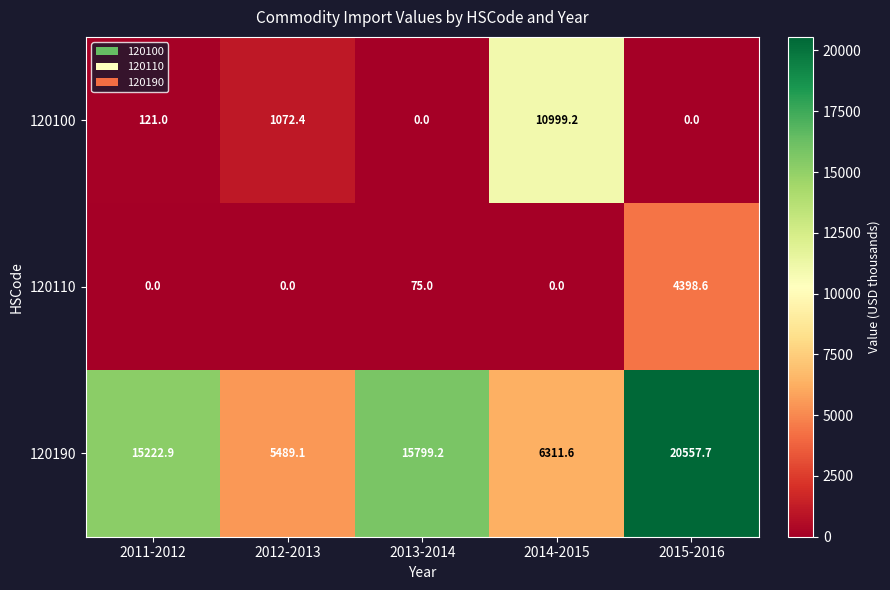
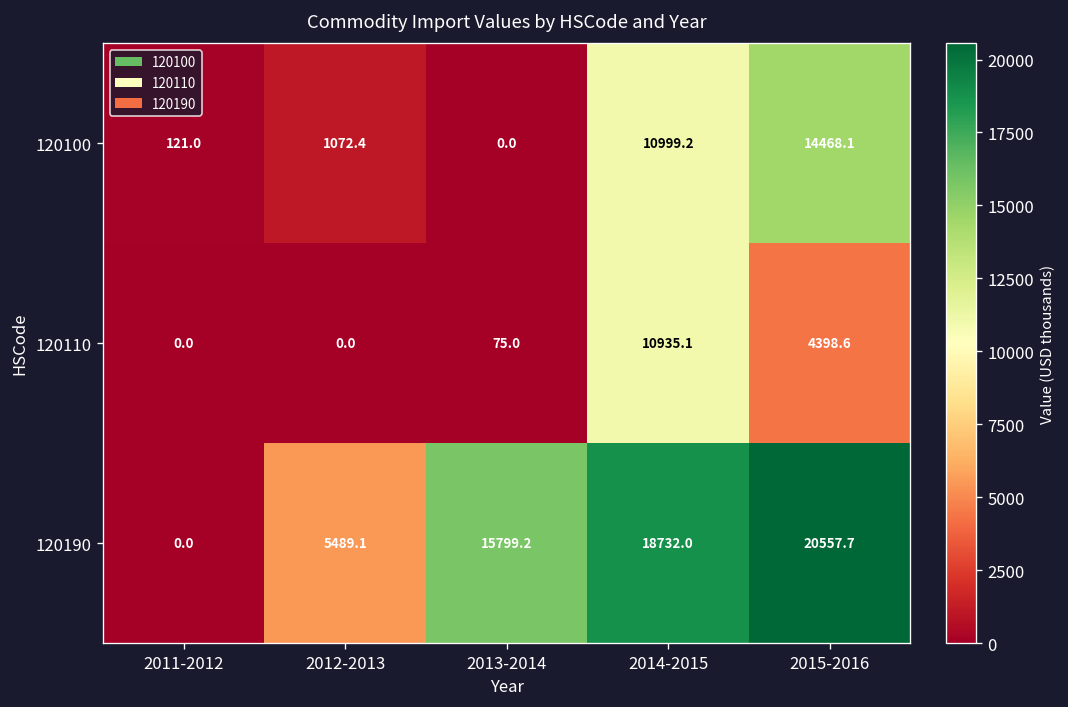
  {
    "120100": {
      "2011-2012": 121.0,
      "2012-2013": 1072.4,
      "2013-2014": 0.0,
      "2014-2015": 10999.2,
-     "2015-2016": 0.0
+     "2015-2016": 14468.1
    },
    "120110": {
      "2011-2012": 0.0,
      "2012-2013": 0.0,
      "2013-2014": 75.0,
-     "2014-2015": 0.0,
+     "2014-2015": 10935.1,
      "2015-2016": 4398.6
    },
    "120190": {
-     "2011-2012": 15222.9,
+     "2011-2012": 0.0,
      "2012-2013": 5489.1,
      "2013-2014": 15799.2,
-     "2014-2015": 6311.6,
+     "2014-2015": 18732.0,
      "2015-2016": 20557.7
    }
  }
